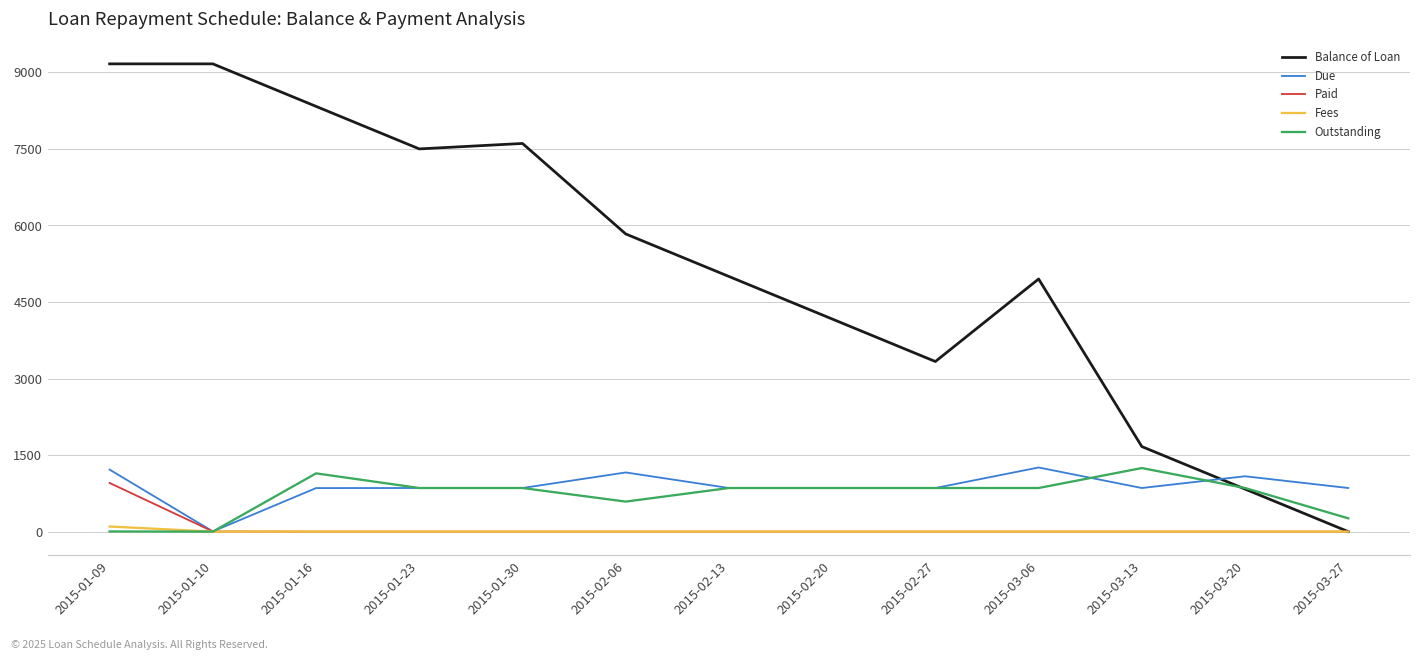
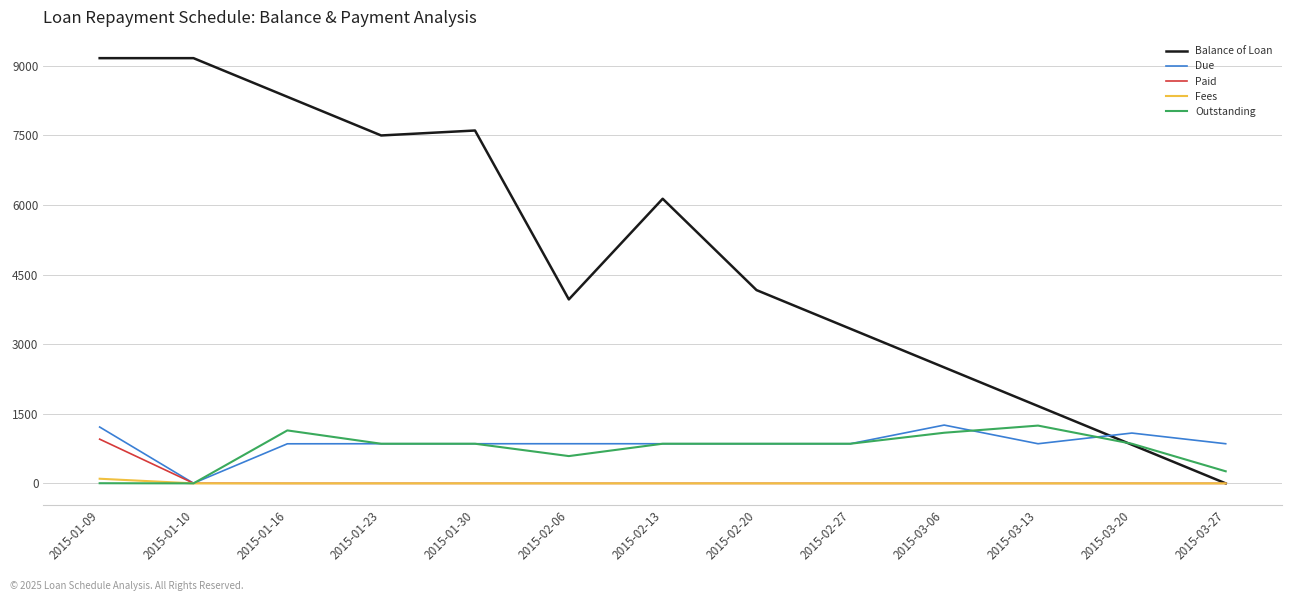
  {
    "Balance of Loan": {
      "2015-01-09": 9200,
      "2015-01-10": 9200,
      "2015-01-16": 8300,
      "2015-01-23": 7500,
      "2015-01-30": 7600,
-     "2015-02-06": 5800,
-     "2015-02-13": 5000,
+     "2015-02-06": 4000,
+     "2015-02-13": 6100,
      "2015-02-20": 4200,
      "2015-02-27": 3300,
-     "2015-03-06": 5000,
+     "2015-03-06": 2500,
      "2015-03-13": 1700
    },
    "Due": {
      "2015-01-09": 1200,
      "2015-01-16": 900,
-     "2015-02-06": 1200,
+     "2015-02-06": 900,
      "2015-03-06": 1300,
      "2015-03-13": 900,
      "2015-03-20": 1100,
      "2015-03-27": 900
    },
    "Paid": {
      "2015-01-09": 1000
    },
    "Fees": {
      "2015-01-09": 100
    },
    "Outstanding": {
      "2015-01-09": 0,
      "2015-01-16": 1100,
      "2015-02-06": 600,
-     "2015-03-06": 900,
+     "2015-03-06": 1100,
      "2015-03-13": 1200,
      "2015-03-27": 300
    }
  }
